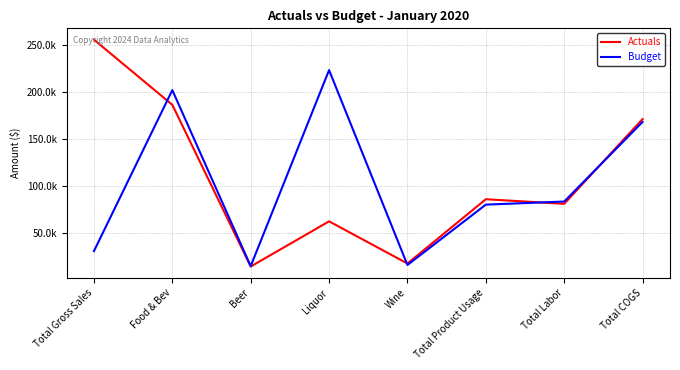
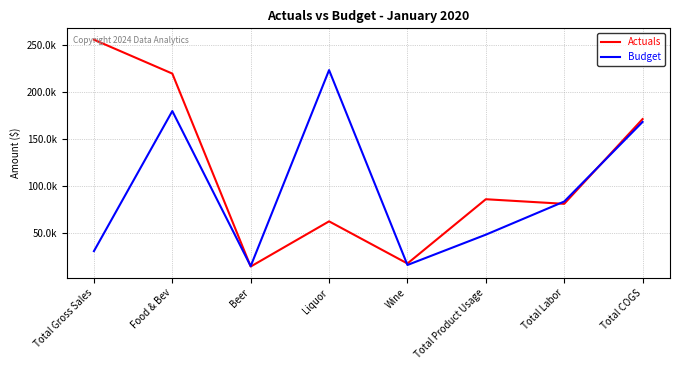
  {
    "Actuals": {
-     "Food & Bev": 190000,
+     "Food & Bev": 220000,
      "Liquor": 60000,
      "Total Product Usage": 90000,
      "Total COGS": 170000
    },
    "Budget": {
      "Total Gross Sales": 30000,
-     "Food & Bev": 200000,
+     "Food & Bev": 180000,
      "Liquor": 220000,
-     "Total Product Usage": 80000,
+     "Total Product Usage": 50000,
      "Total COGS": 170000
    }
  }
